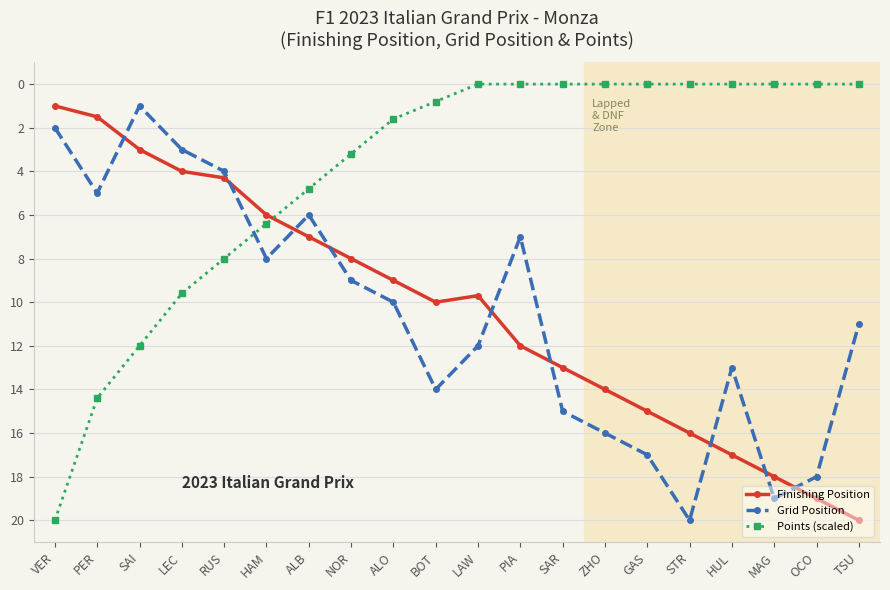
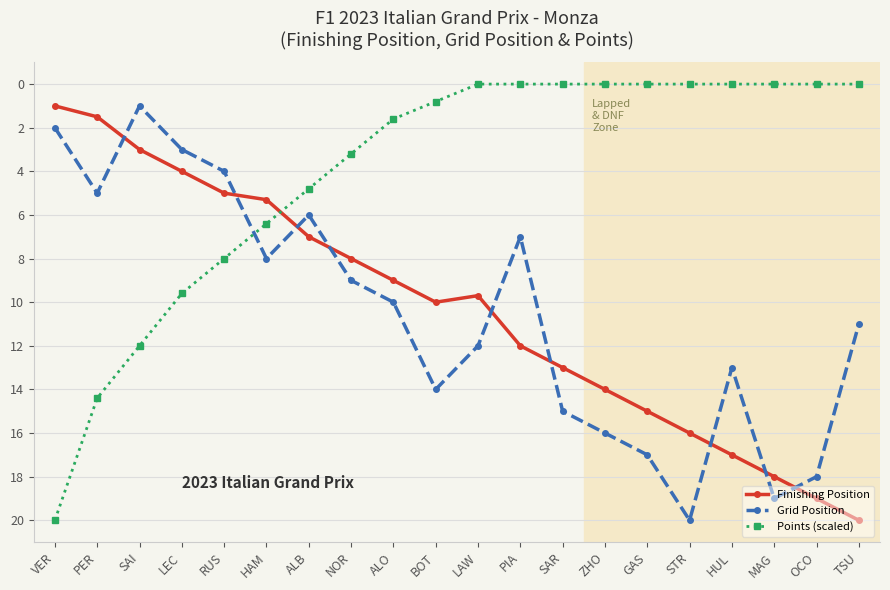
  {
    "Finishing Position": {
      "VER": 1.0,
      "PER": 1.5,
      "SAI": 3.0,
      "LEC": 4.0,
-     "RUS": 4.3,
-     "HAM": 6.0,
+     "RUS": 5.0,
+     "HAM": 5.3,
      "ALB": 7.0,
      "NOR": 8.0,
      "ALO": 9.0,
      "BOT": 10.0,
      "LAW": 9.7,
      "PIA": 12.0,
      "SAR": 13.0,
      "ZHO": 14.0,
      "GAS": 15.0,
      "STR": 16.0,
      "HUL": 17.0,
      "MAG": 18.0
    },
    "Grid Position": {
      "VER": 2.0,
      "PER": 5.0,
      "SAI": 1.0,
      "LEC": 3.0,
      "RUS": 4.0,
      "HAM": 8.0,
      "ALB": 6.0,
      "NOR": 9.0,
      "ALO": 10.0,
      "BOT": 14.0,
      "LAW": 12.0,
      "PIA": 7.0,
      "SAR": 15.0,
      "ZHO": 16.0,
      "GAS": 17.0,
      "STR": 20.0,
      "HUL": 13.0,
      "OCO": 18.0,
      "TSU": 11.0
    },
    "Points (scaled)": {
      "VER": 20.0,
      "PER": 14.4,
      "SAI": 12.0,
      "LEC": 9.6,
      "RUS": 8.0,
      "HAM": 6.4,
      "ALB": 4.8,
      "NOR": 3.2,
      "ALO": 1.6,
      "BOT": 0.8,
      "LAW": 0.0,
      "PIA": 0.0,
      "SAR": 0.0,
      "ZHO": 0.0,
      "GAS": 0.0,
      "STR": 0.0,
      "HUL": 0.0,
      "MAG": 0.0,
      "OCO": 0.0,
      "TSU": 0.0
    }
  }
